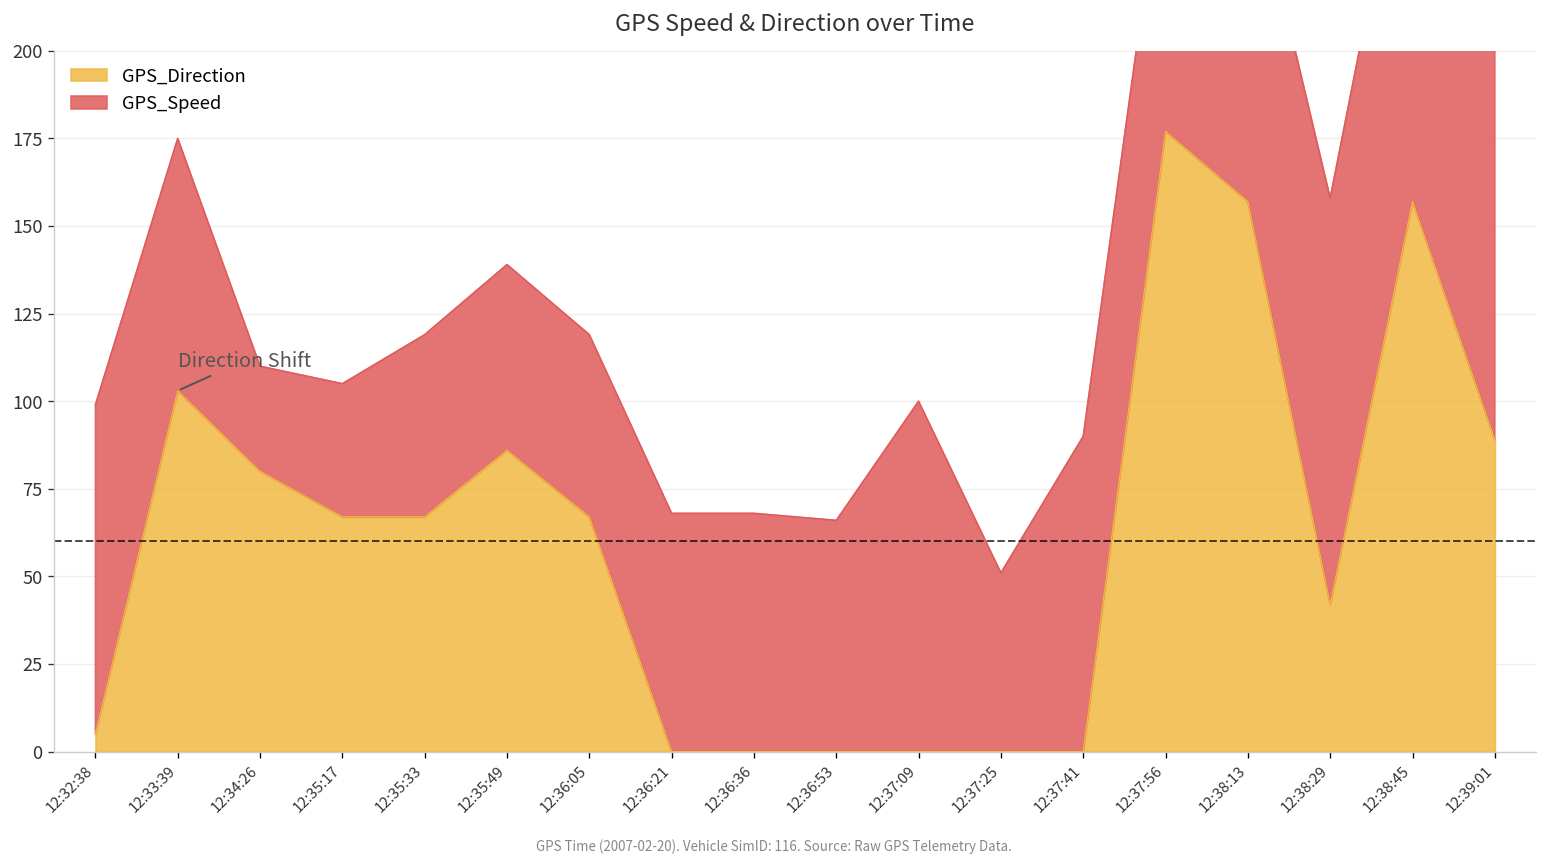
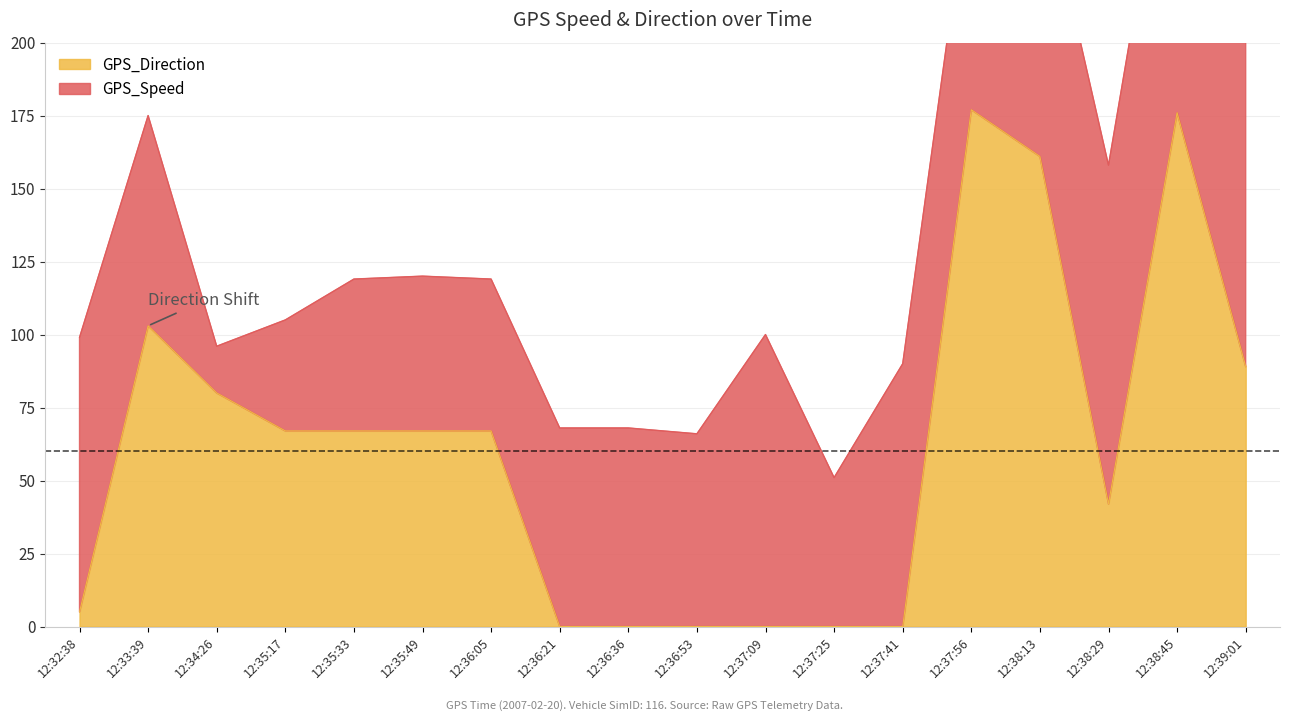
  {
    "GPS_Direction": {
      "12:32:38": 5,
      "12:33:39": 103,
      "12:34:26": 80,
      "12:35:17": 67,
      "12:35:33": 67,
-     "12:35:49": 86,
+     "12:35:49": 67,
      "12:36:05": 67,
      "12:36:21": 0,
      "12:36:36": 0,
      "12:36:53": 0,
      "12:37:09": 0,
      "12:37:25": 0,
      "12:37:41": 0,
      "12:37:56": 177,
-     "12:38:13": 157,
+     "12:38:13": 161,
      "12:38:29": 42,
-     "12:38:45": 157,
+     "12:38:45": 176,
      "12:39:01": 89
    },
    "GPS_Speed": {
      "12:32:38": 94,
      "12:33:39": 72,
-     "12:34:26": 30,
+     "12:34:26": 16,
      "12:35:17": 38,
      "12:35:33": 52,
      "12:35:49": 53,
      "12:36:05": 52,
      "12:36:21": 68,
      "12:36:36": 68,
      "12:36:53": 66,
      "12:37:09": 100,
      "12:37:25": 51,
      "12:37:41": 90,
      "12:38:29": 116
    }
  }
